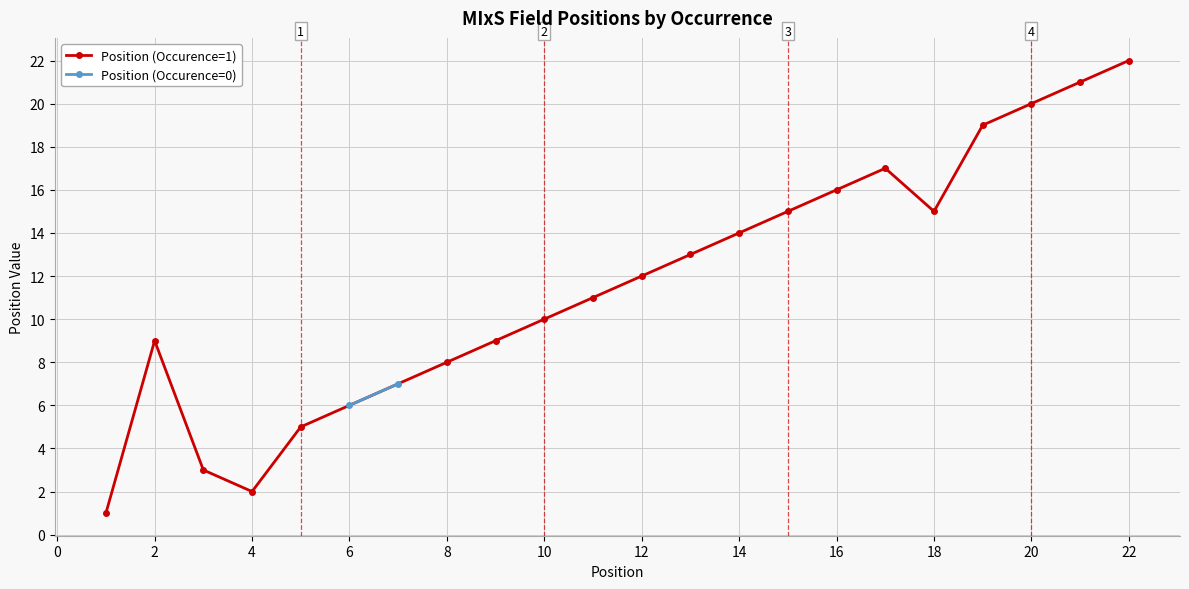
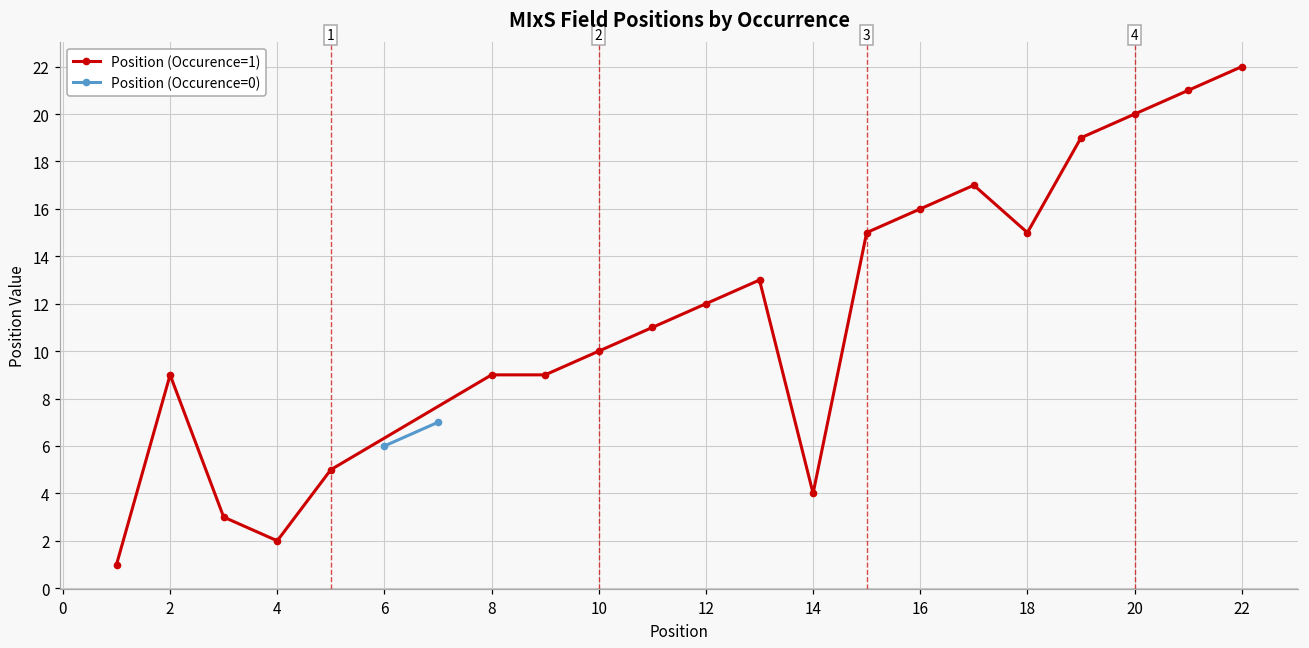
  {
    "Position (Occurence=1)": {
      "2": 9,
      "4": 2,
-     "8": 8,
+     "8": 9,
      "10": 10,
      "12": 12,
-     "14": 14,
+     "14": 4,
      "16": 16,
      "18": 15,
      "20": 20,
      "22": 22
    },
    "Position (Occurence=0)": {
      "6": 6
    }
  }
